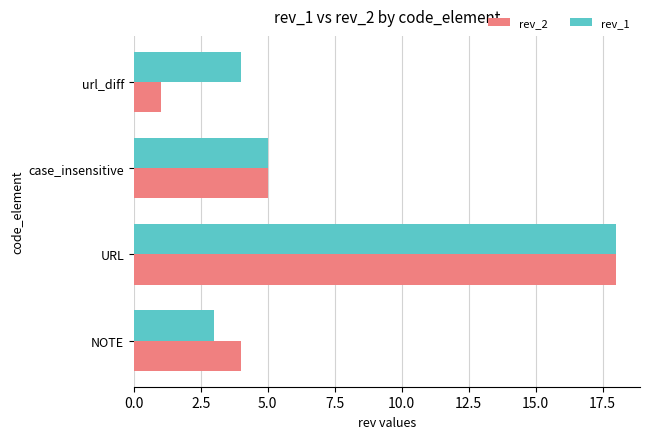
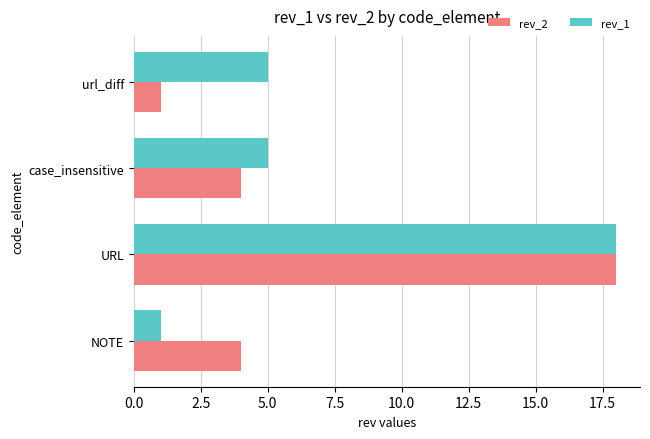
  {
    "rev_2": {
      "url_diff": 1,
-     "case_insensitive": 5,
+     "case_insensitive": 4,
      "URL": 18,
      "NOTE": 4
    },
    "rev_1": {
-     "url_diff": 4,
+     "url_diff": 5,
      "case_insensitive": 5,
      "URL": 18,
-     "NOTE": 3
+     "NOTE": 1
    }
  }
